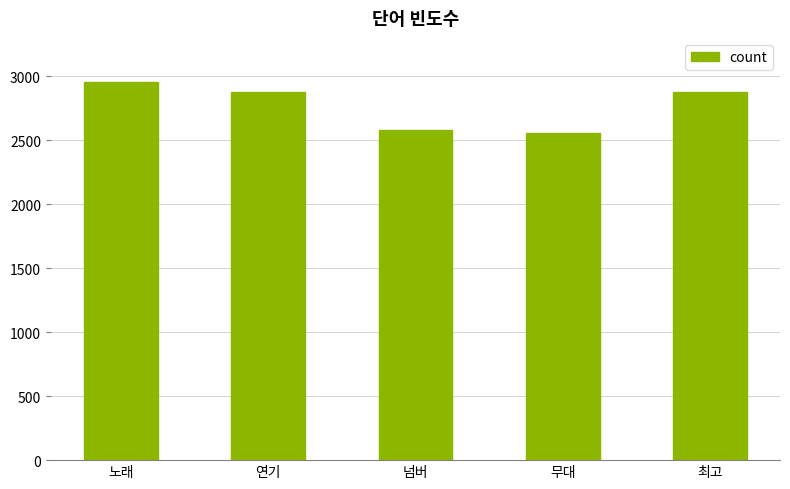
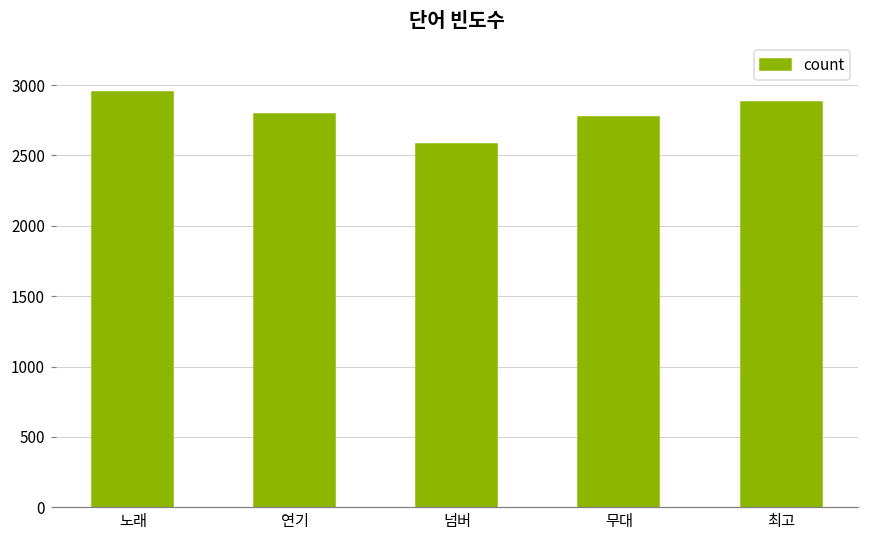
  {
    "노래": 2950,
-   "연기": 2880,
+   "연기": 2800,
    "넘버": 2580,
-   "무대": 2560,
+   "무대": 2780,
    "최고": 2880
  }
